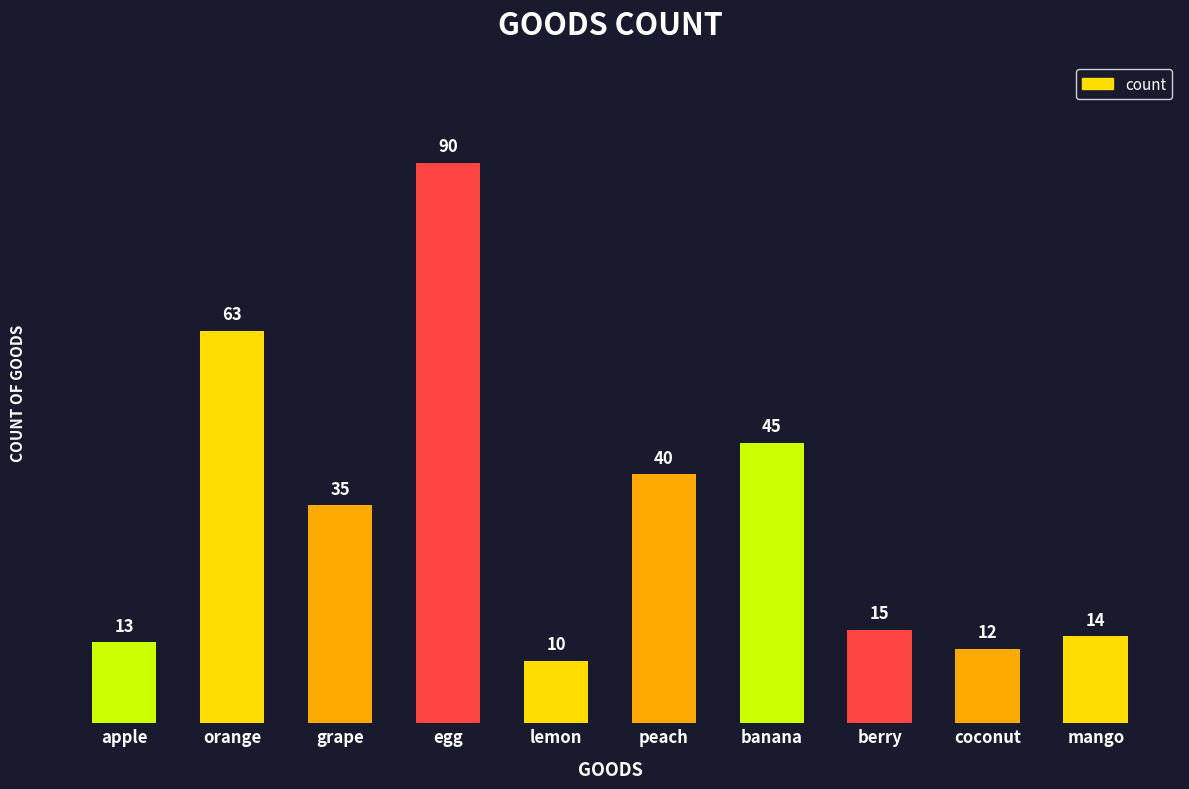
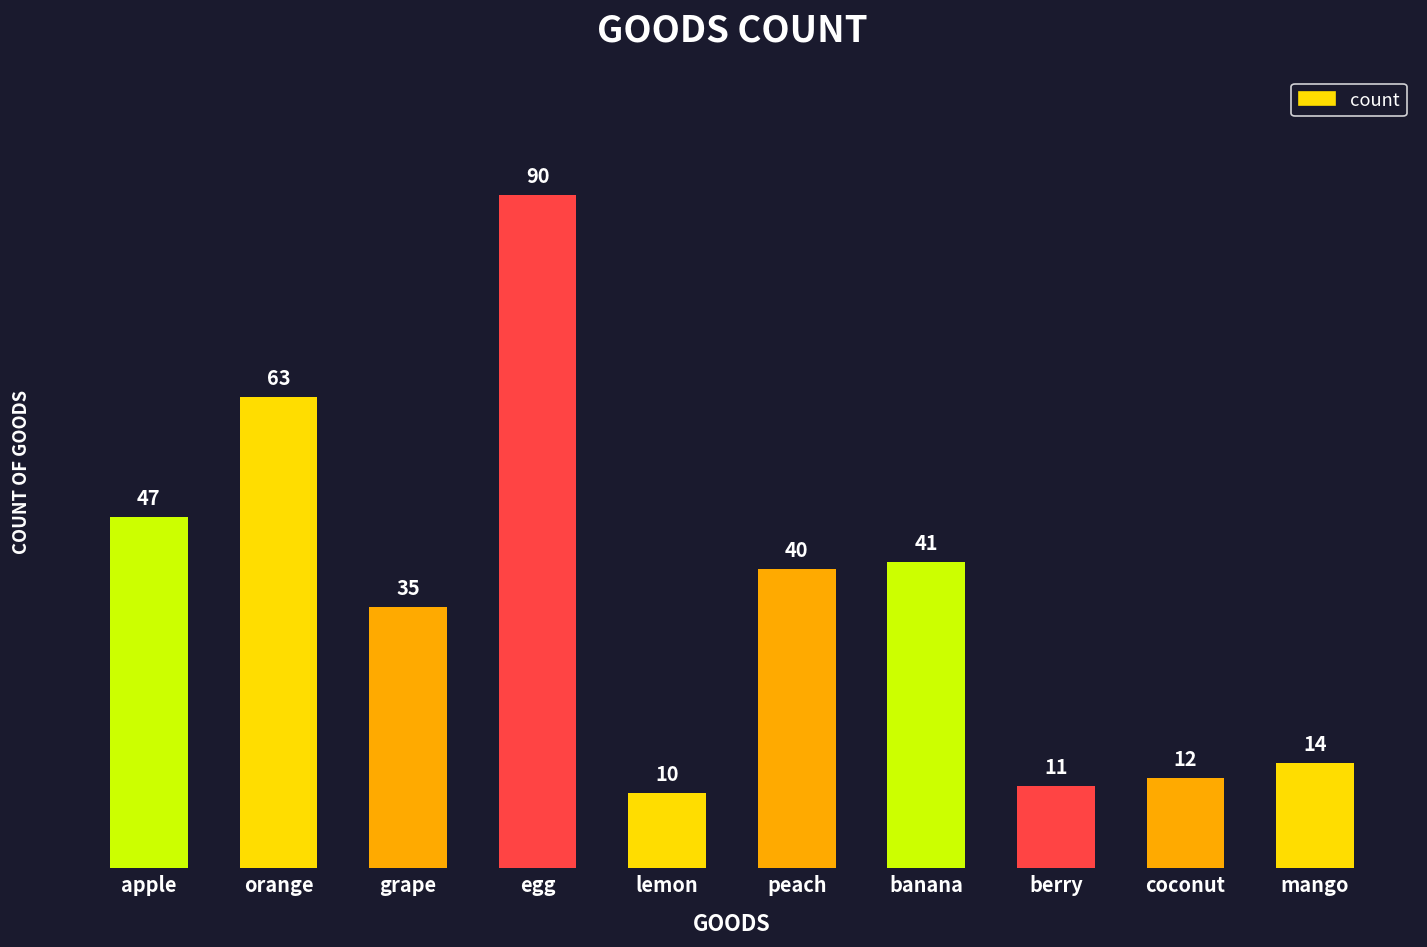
  {
-   "apple": 13,
+   "apple": 47,
    "orange": 63,
    "grape": 35,
    "egg": 90,
    "lemon": 10,
    "peach": 40,
-   "banana": 45,
-   "berry": 15,
+   "banana": 41,
+   "berry": 11,
    "coconut": 12,
    "mango": 14
  }
